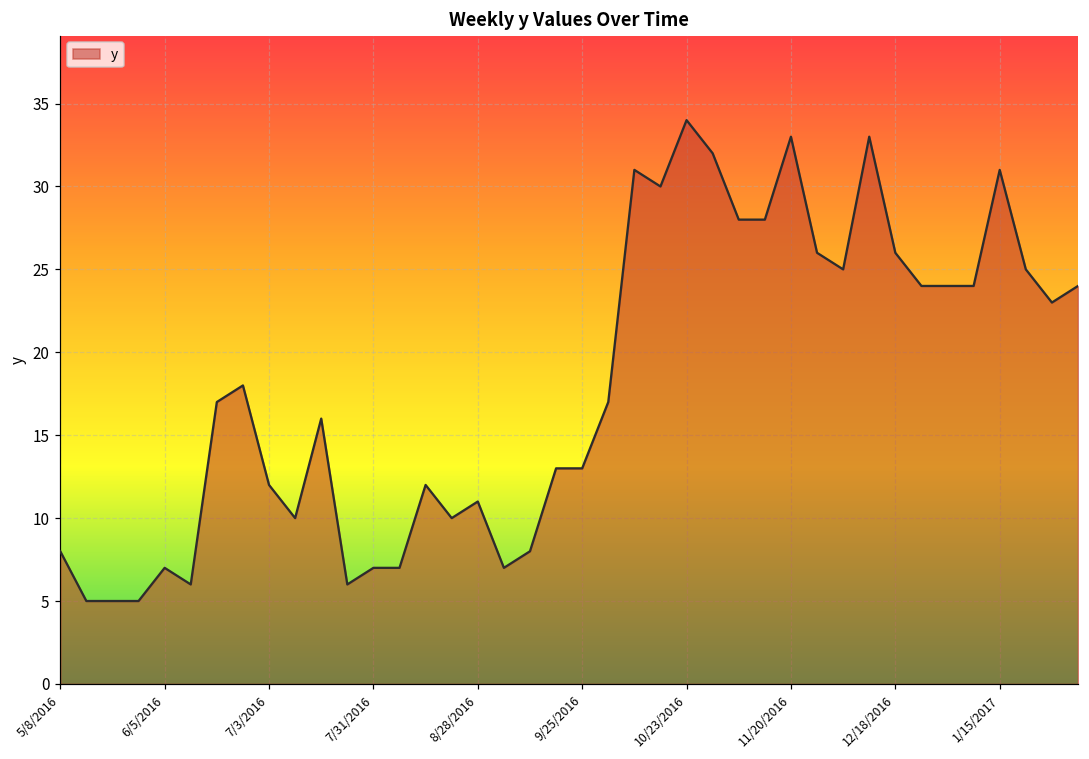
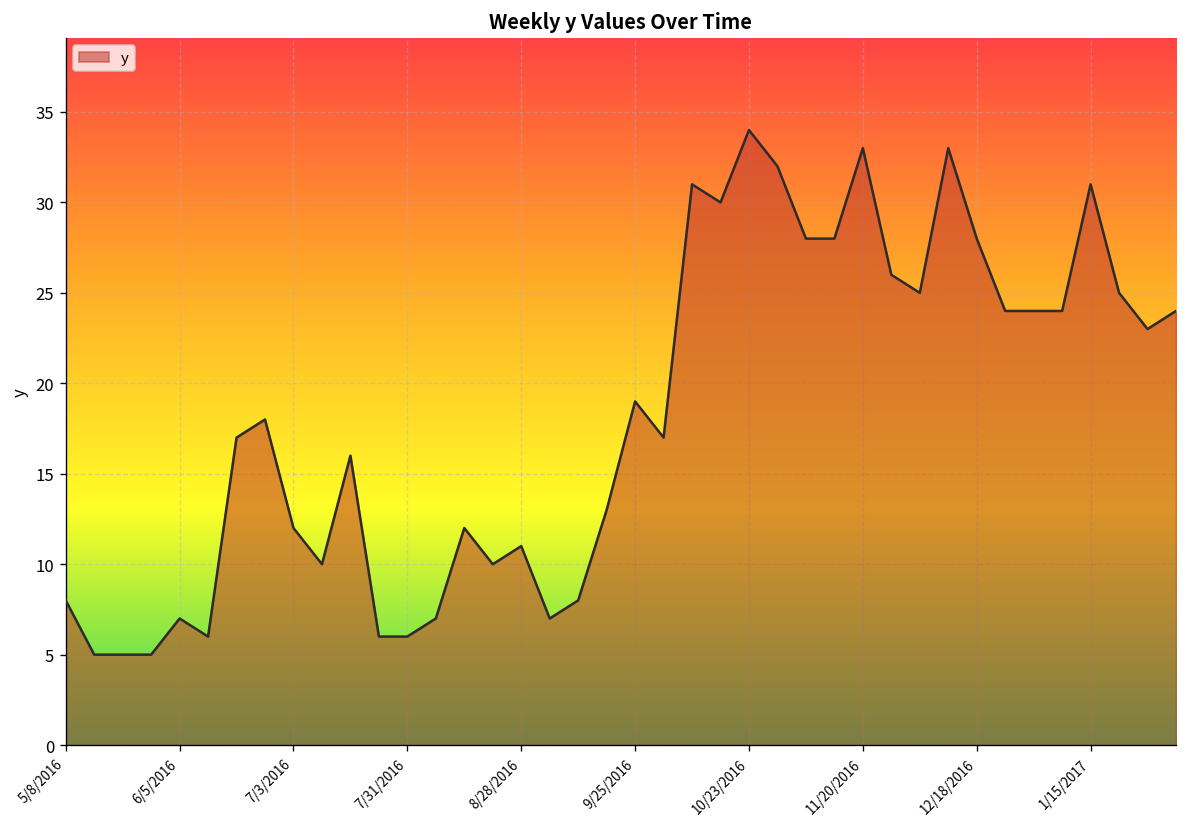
  {
    "5/8/2016": 8,
    "6/5/2016": 7,
    "7/3/2016": 12,
-   "7/31/2016": 7,
+   "7/31/2016": 6,
    "8/28/2016": 11,
-   "9/25/2016": 13,
+   "9/25/2016": 19,
    "10/23/2016": 34,
    "11/20/2016": 33,
-   "12/18/2016": 26,
+   "12/18/2016": 28,
    "1/15/2017": 31
  }
